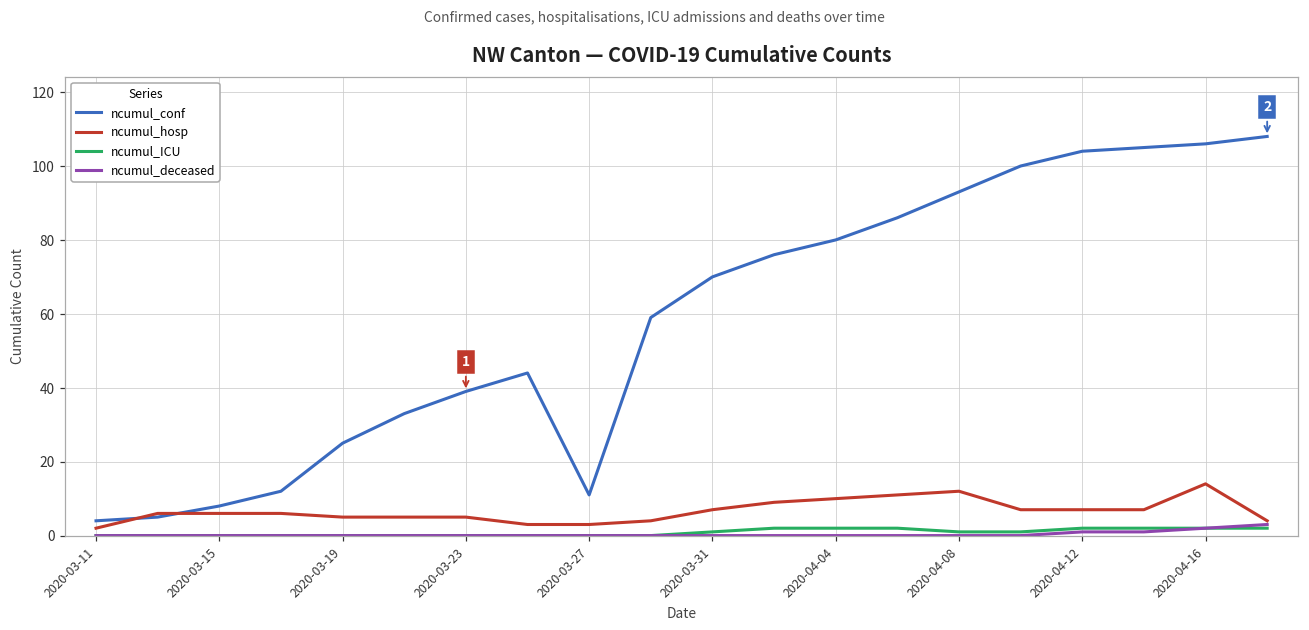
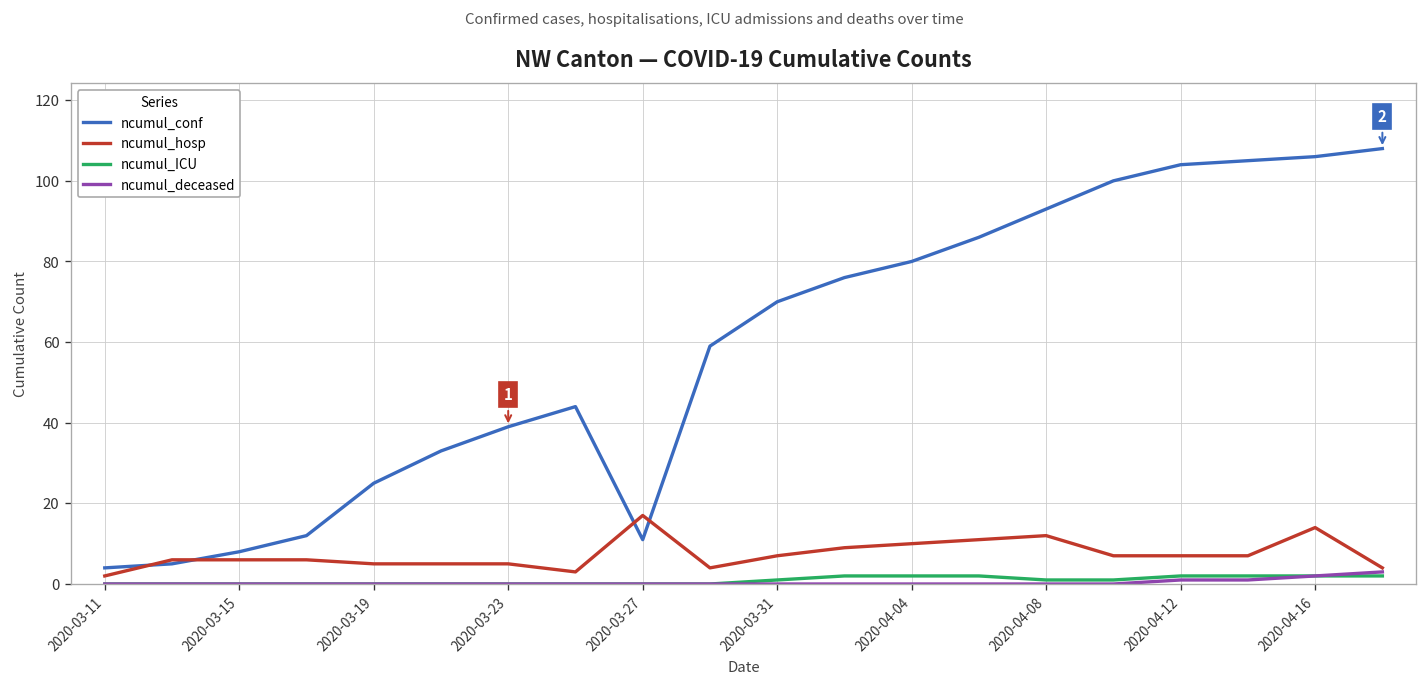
  {
    "ncumul_conf": {
      "2020-03-11": 4,
      "2020-03-15": 8,
      "2020-03-19": 25,
      "2020-03-27": 11,
      "2020-03-31": 70,
      "2020-04-04": 80,
      "2020-04-08": 93,
      "2020-04-12": 104,
      "2020-04-16": 106
    },
    "ncumul_hosp": {
      "2020-03-11": 2,
      "2020-03-15": 6,
      "2020-03-19": 5,
      "2020-03-23": 5,
-     "2020-03-27": 3,
+     "2020-03-27": 17,
      "2020-03-31": 7,
      "2020-04-04": 10,
      "2020-04-08": 12,
      "2020-04-12": 7,
      "2020-04-16": 14
    },
    "ncumul_ICU": {
      "2020-03-31": 1,
      "2020-04-04": 2,
      "2020-04-08": 1,
      "2020-04-12": 2
    },
    "ncumul_deceased": {
      "2020-03-31": 0,
      "2020-04-04": 0,
      "2020-04-08": 0,
      "2020-04-12": 1
    }
  }
